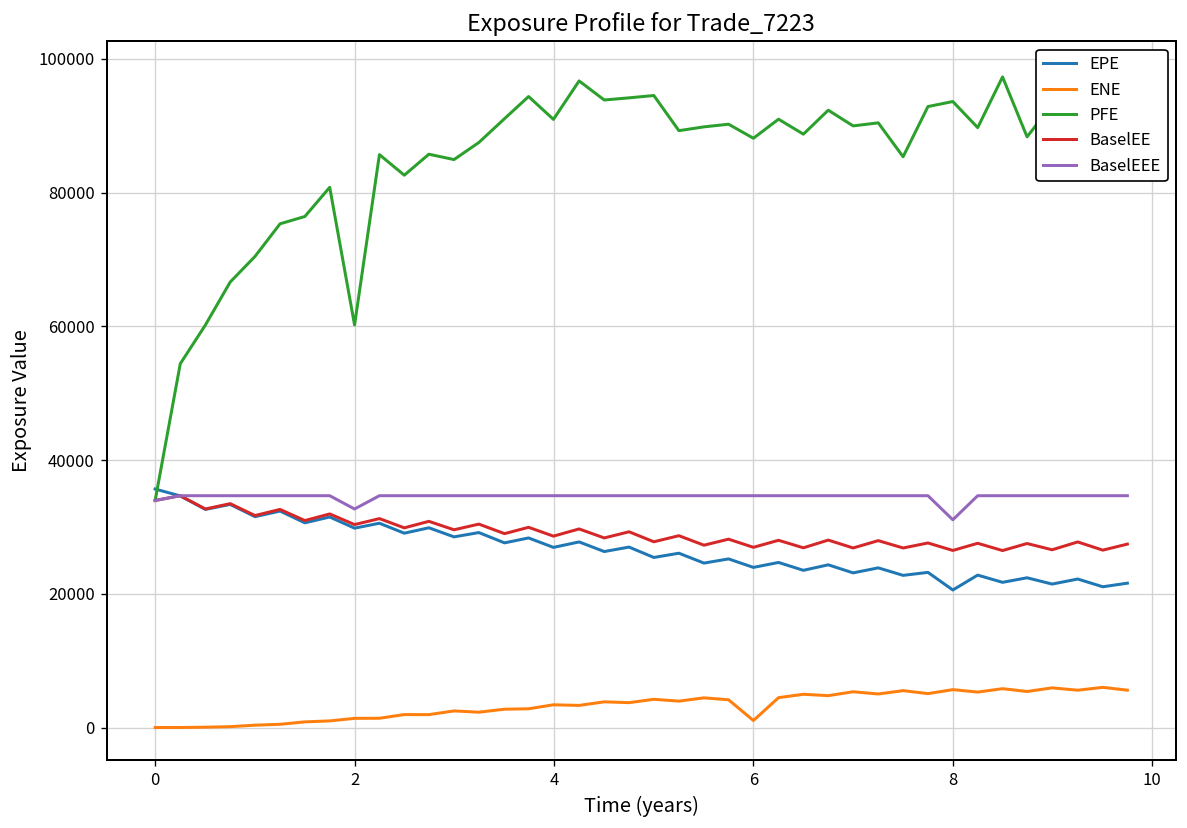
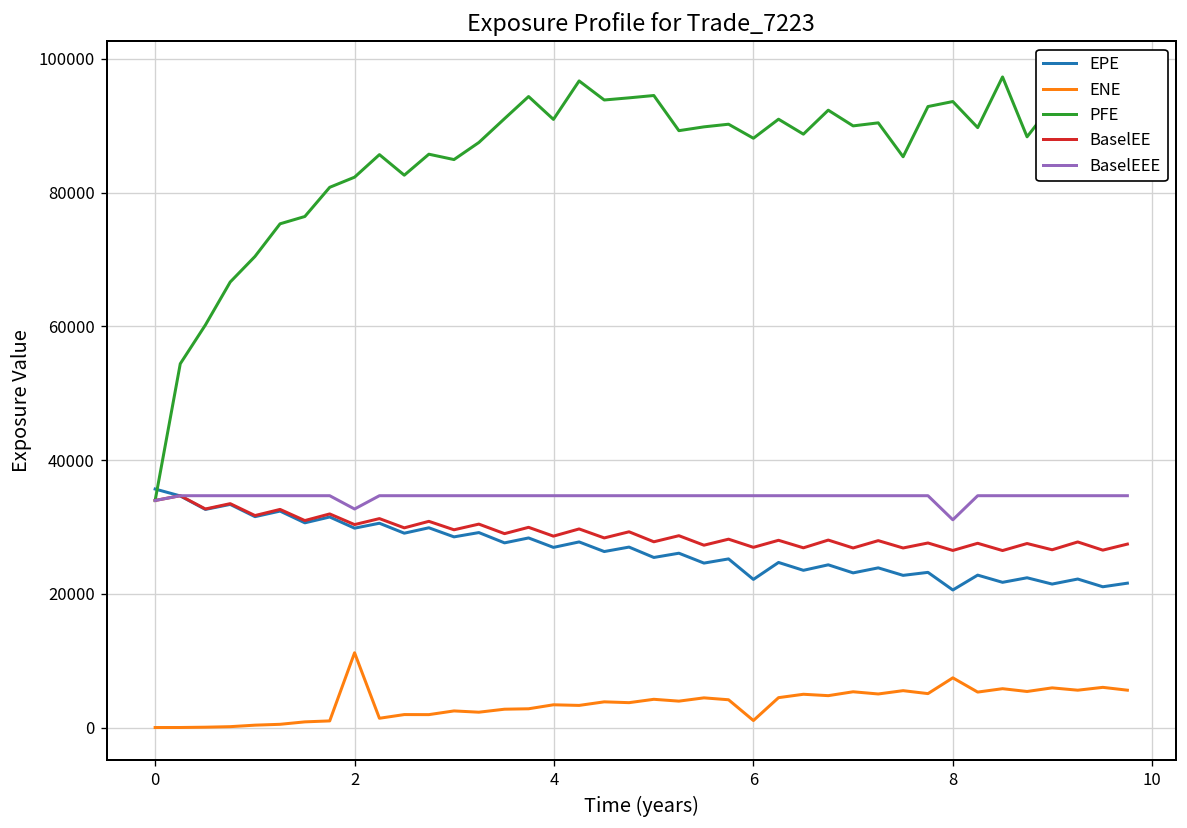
  {
    "EPE": {
      "0": 36000,
      "2": 30000,
-     "6": 24000,
+     "6": 22000,
      "8": 21000
    },
    "ENE": {
      "0": 0,
-     "2": 1000,
+     "2": 11000,
      "6": 1000,
-     "8": 6000
+     "8": 7000
    },
    "PFE": {
-     "2": 60000,
+     "2": 82000,
      "6": 88000,
      "8": 94000
    },
    "BaselEE": {
      "2": 30000,
      "6": 27000,
      "8": 26000
    },
    "BaselEEE": {
      "2": 33000,
      "6": 35000,
      "8": 31000
    }
  }
